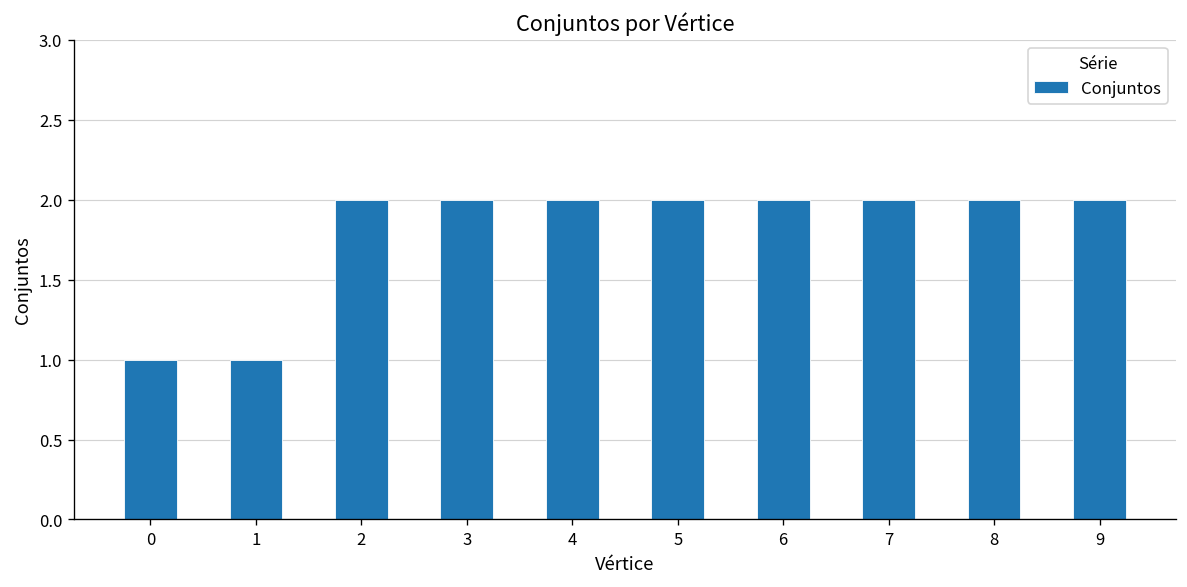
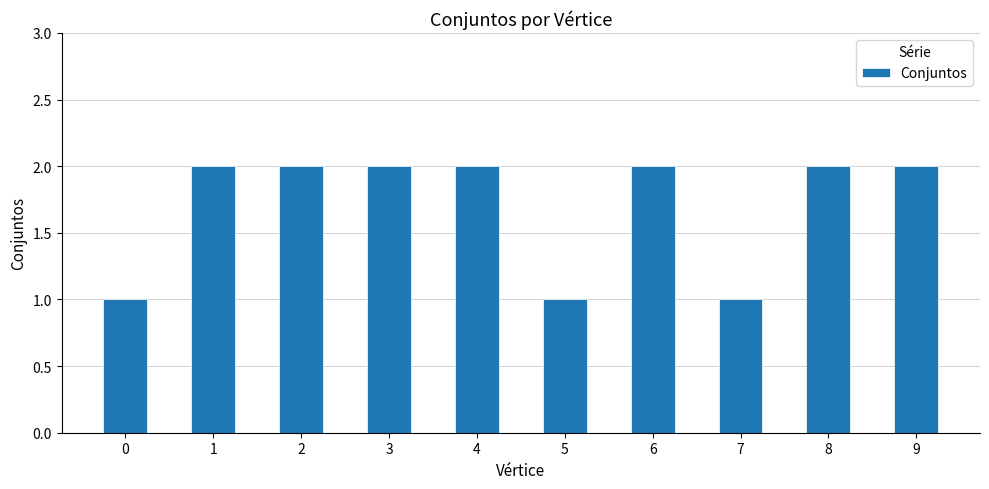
  {
    "0": 1,
-   "1": 1,
+   "1": 2,
    "2": 2,
    "3": 2,
    "4": 2,
-   "5": 2,
+   "5": 1,
    "6": 2,
-   "7": 2,
+   "7": 1,
    "8": 2,
    "9": 2
  }
